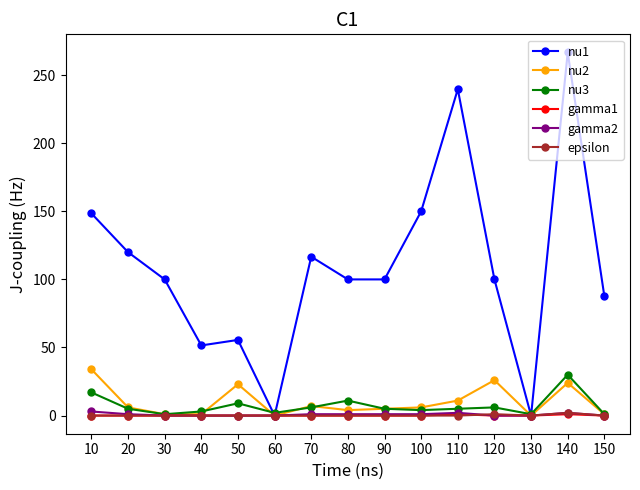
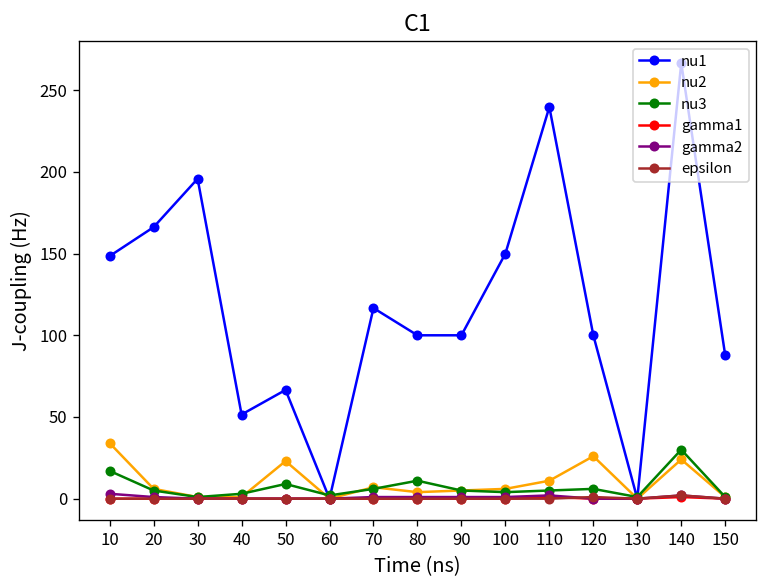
  {
    "nu1": {
      "10": 149,
-     "20": 120,
-     "30": 100,
+     "20": 166,
+     "30": 196,
      "40": 52,
-     "50": 56,
+     "50": 67,
      "70": 117,
      "80": 100,
      "90": 100,
      "100": 150,
      "110": 240,
      "120": 100,
      "150": 88
    },
    "nu2": {
      "10": 34,
      "50": 23,
      "80": 4,
      "100": 6,
      "110": 11,
      "120": 26,
      "140": 24
    },
    "nu3": {
      "10": 17,
      "40": 3,
      "50": 9,
      "60": 2,
      "80": 11,
      "100": 4,
      "110": 5,
      "120": 6,
      "140": 30
    },
    "gamma2": {
      "10": 3
    }
  }
